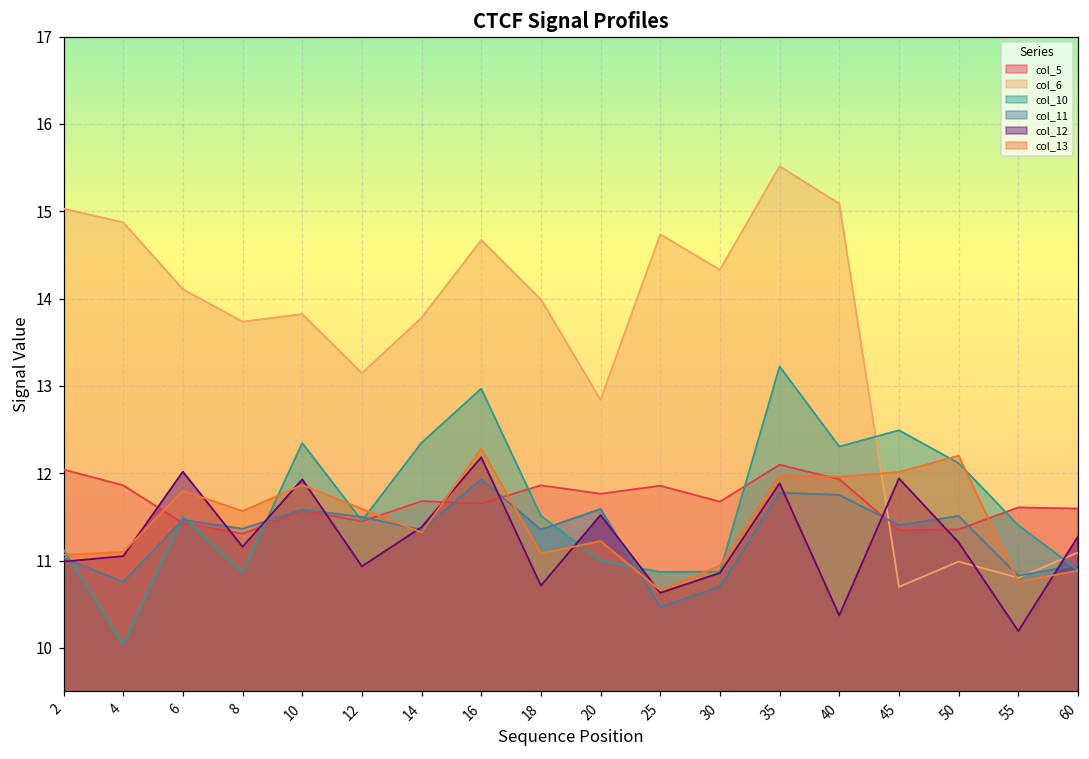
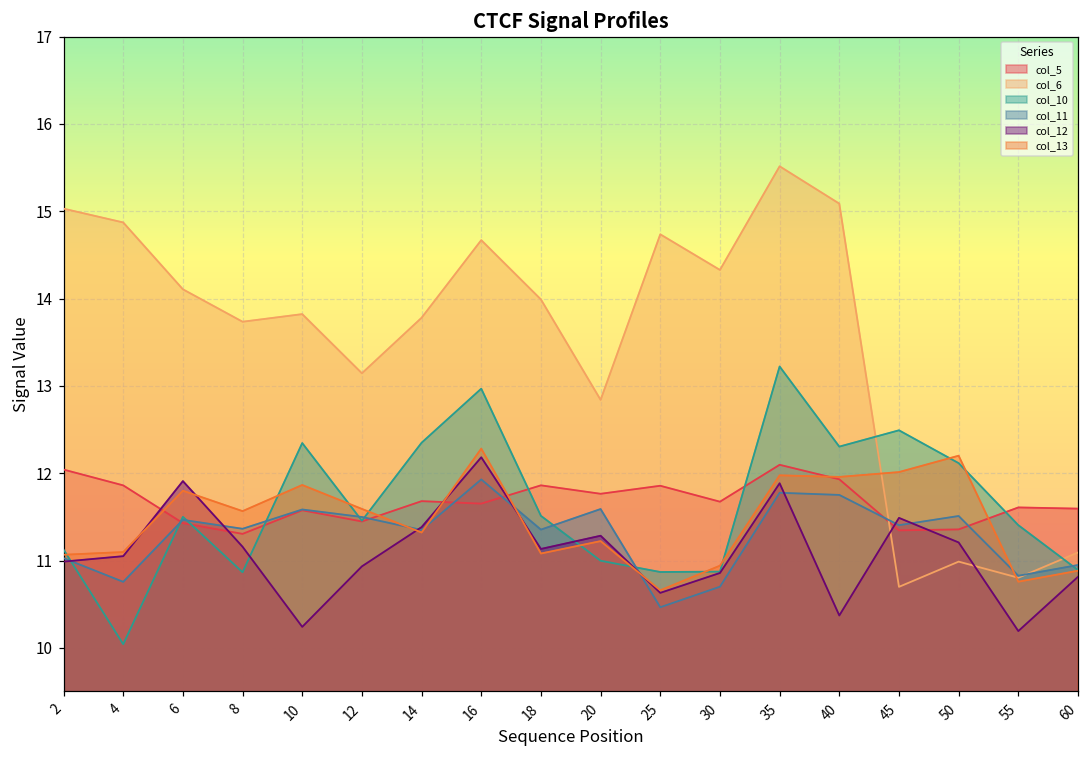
  {
    "col_12": {
      "2": 11.0,
      "4": 11.0,
-     "6": 12.0,
+     "6": 11.9,
      "8": 11.2,
-     "10": 11.9,
+     "10": 10.2,
      "12": 10.9,
      "14": 11.4,
      "16": 12.2,
-     "18": 10.7,
-     "20": 11.5,
+     "18": 11.1,
+     "20": 11.3,
      "35": 11.9,
      "40": 10.4,
-     "45": 11.9,
+     "45": 11.5,
      "50": 11.2,
      "55": 10.2,
-     "60": 11.3
+     "60": 10.8
    }
  }
